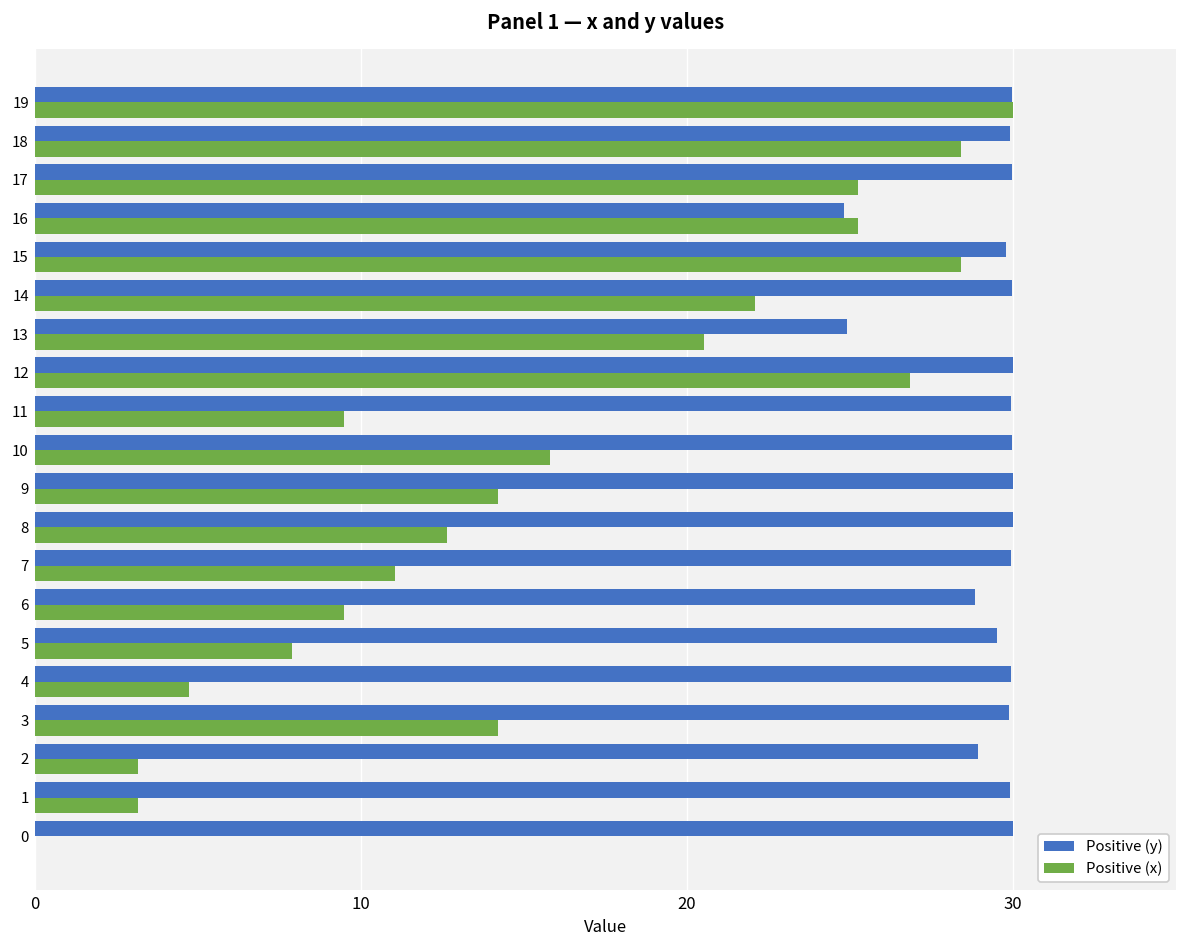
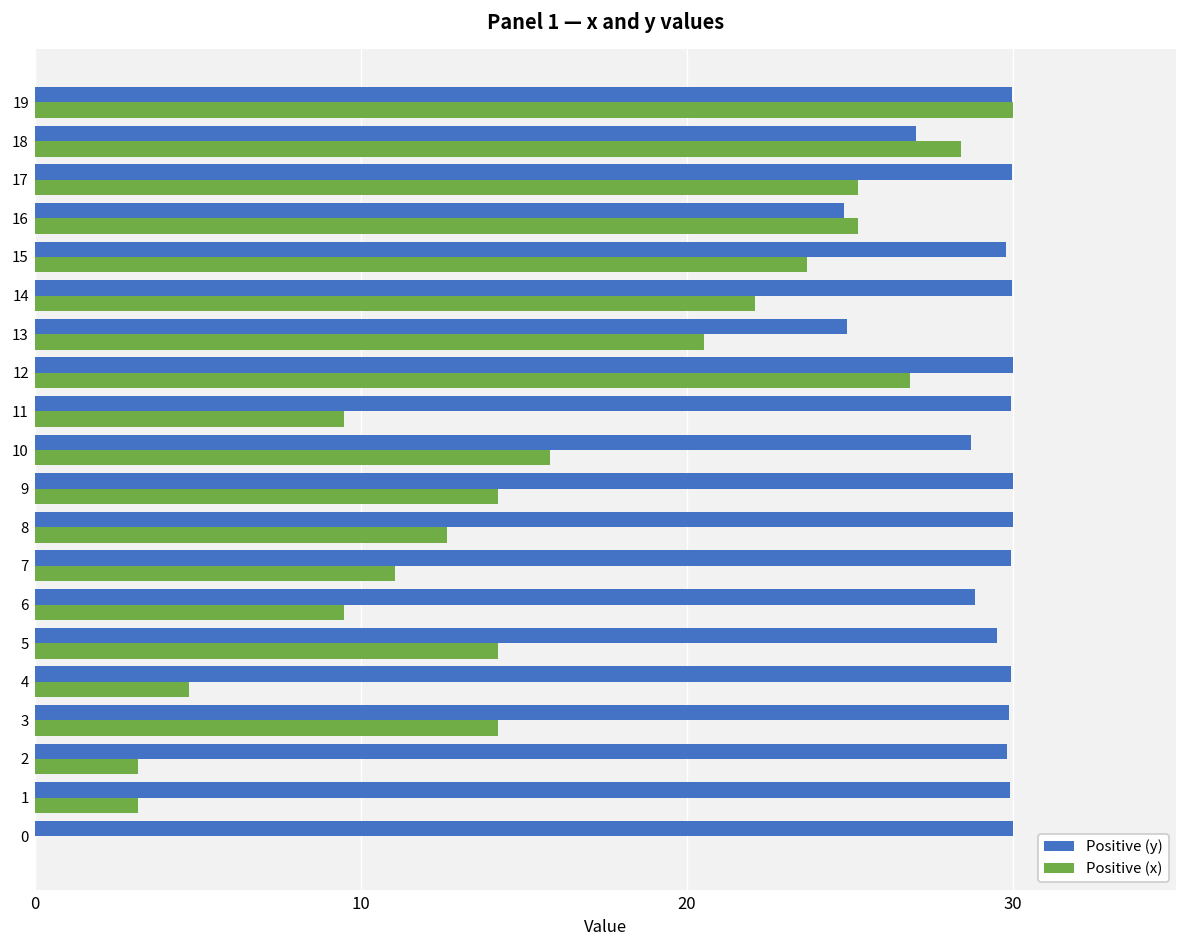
  {
    "Positive (y)": {
      "19": 30.0,
-     "18": 29.9,
+     "18": 27.0,
      "17": 30.0,
      "16": 24.8,
      "15": 29.8,
      "14": 30.0,
      "13": 24.9,
      "12": 30.0,
      "11": 29.9,
-     "10": 30.0,
+     "10": 28.7,
      "9": 30.0,
      "8": 30.0,
      "7": 29.9,
      "6": 28.8,
      "5": 29.5,
      "4": 29.9,
      "3": 29.9,
-     "2": 28.9,
+     "2": 29.8,
      "1": 29.9,
      "0": 30.0
    },
    "Positive (x)": {
      "19": 30.0,
      "18": 28.4,
      "17": 25.3,
      "16": 25.3,
-     "15": 28.4,
+     "15": 23.7,
      "14": 22.1,
      "13": 20.5,
      "12": 26.8,
      "11": 9.5,
      "10": 15.8,
      "9": 14.2,
      "8": 12.6,
      "7": 11.1,
      "6": 9.5,
-     "5": 7.9,
+     "5": 14.2,
      "4": 4.7,
      "3": 14.2,
      "2": 3.2,
      "1": 3.2,
      "0": 0.0
    }
  }
